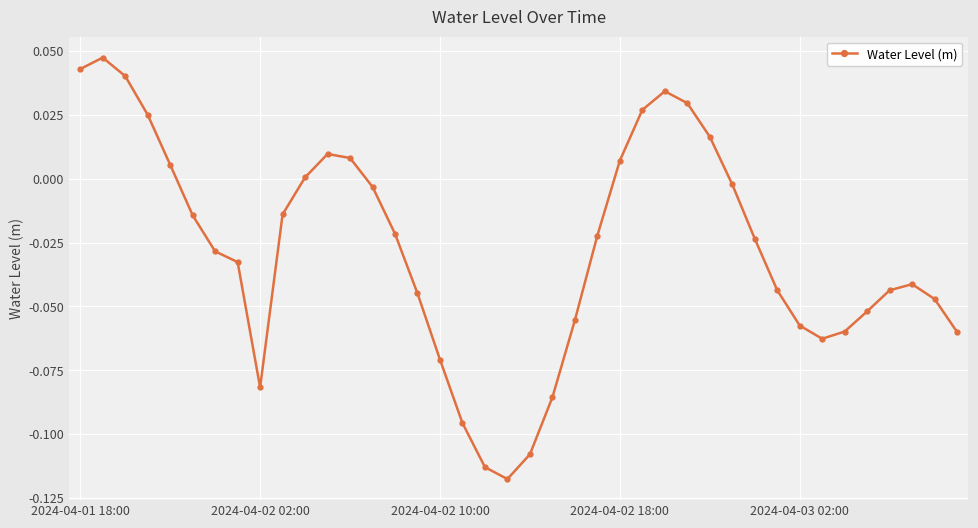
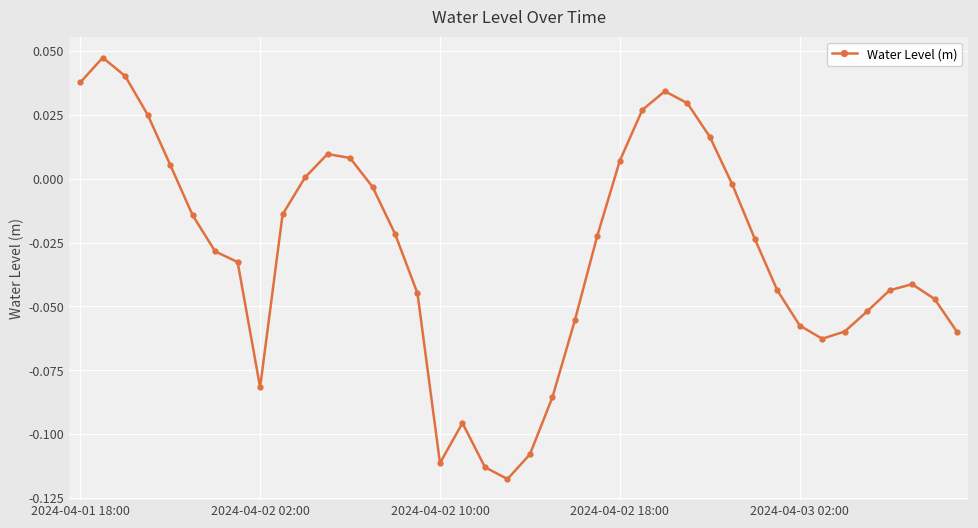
  {
-   "2024-04-01 18:00": 0.043,
+   "2024-04-01 18:00": 0.038,
    "2024-04-02 02:00": -0.082,
-   "2024-04-02 10:00": -0.071,
+   "2024-04-02 10:00": -0.111,
    "2024-04-02 18:00": 0.007,
    "2024-04-03 02:00": -0.057
  }
